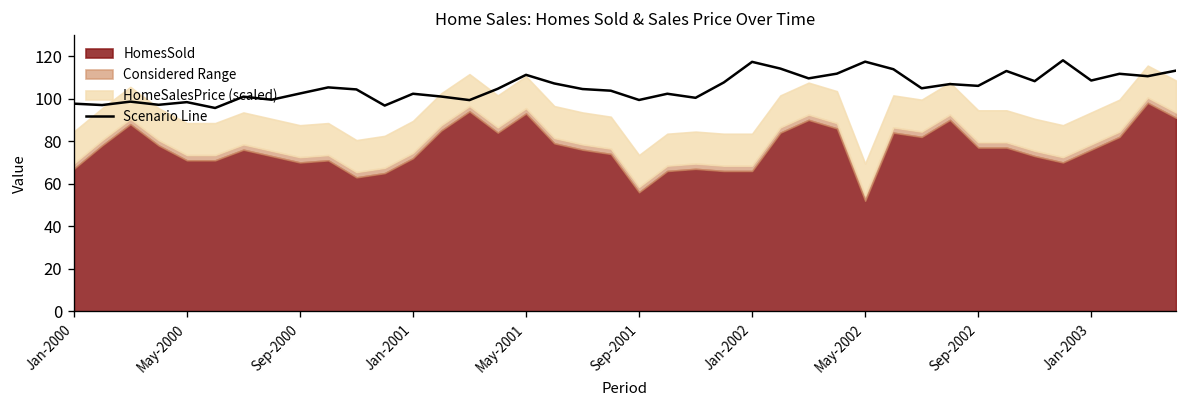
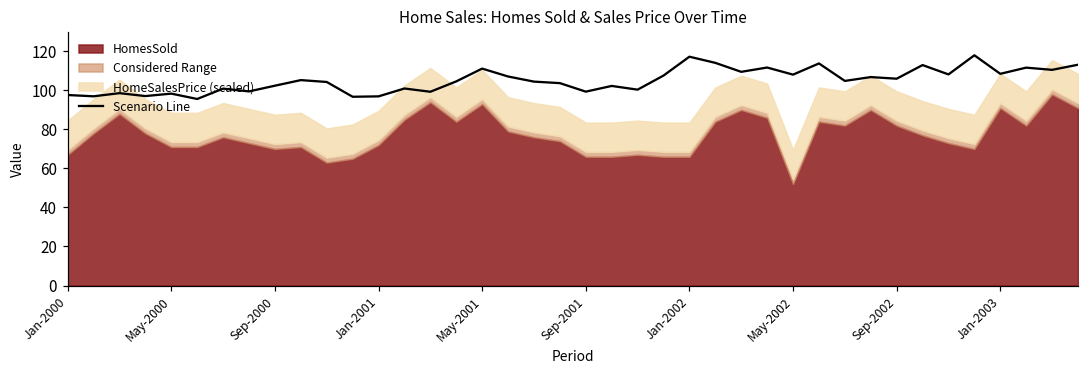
  {
    "Scenario Line": {
      "Jan-2000": 98,
      "May-2000": 98,
      "Sep-2000": 102,
-     "Jan-2001": 102,
+     "Jan-2001": 97,
      "Sep-2001": 99,
      "Jan-2002": 117,
-     "May-2002": 117,
+     "May-2002": 108,
      "Sep-2002": 106
    },
    "HomesSold": {
      "Jan-2000": 67,
      "May-2000": 71,
      "Sep-2000": 70,
      "Jan-2001": 72,
      "May-2001": 93,
-     "Sep-2001": 56,
+     "Sep-2001": 66,
      "Jan-2002": 66,
      "May-2002": 52,
-     "Sep-2002": 77,
-     "Jan-2003": 76
+     "Sep-2002": 82,
+     "Jan-2003": 91
    },
    "Considered Range": {
      "Jan-2000": 3,
      "May-2000": 3,
      "Sep-2000": 3,
      "Jan-2001": 3,
      "May-2001": 3,
      "Sep-2001": 3,
      "Jan-2002": 3,
      "May-2002": 3,
      "Sep-2002": 3,
      "Jan-2003": 3
    },
    "HomeSalesPrice (scaled)": {
      "Jan-2000": 15,
      "May-2000": 15,
      "Sep-2000": 15,
      "Jan-2001": 15,
      "Sep-2001": 15,
      "Jan-2002": 15,
      "May-2002": 15,
      "Sep-2002": 15
    }
  }
